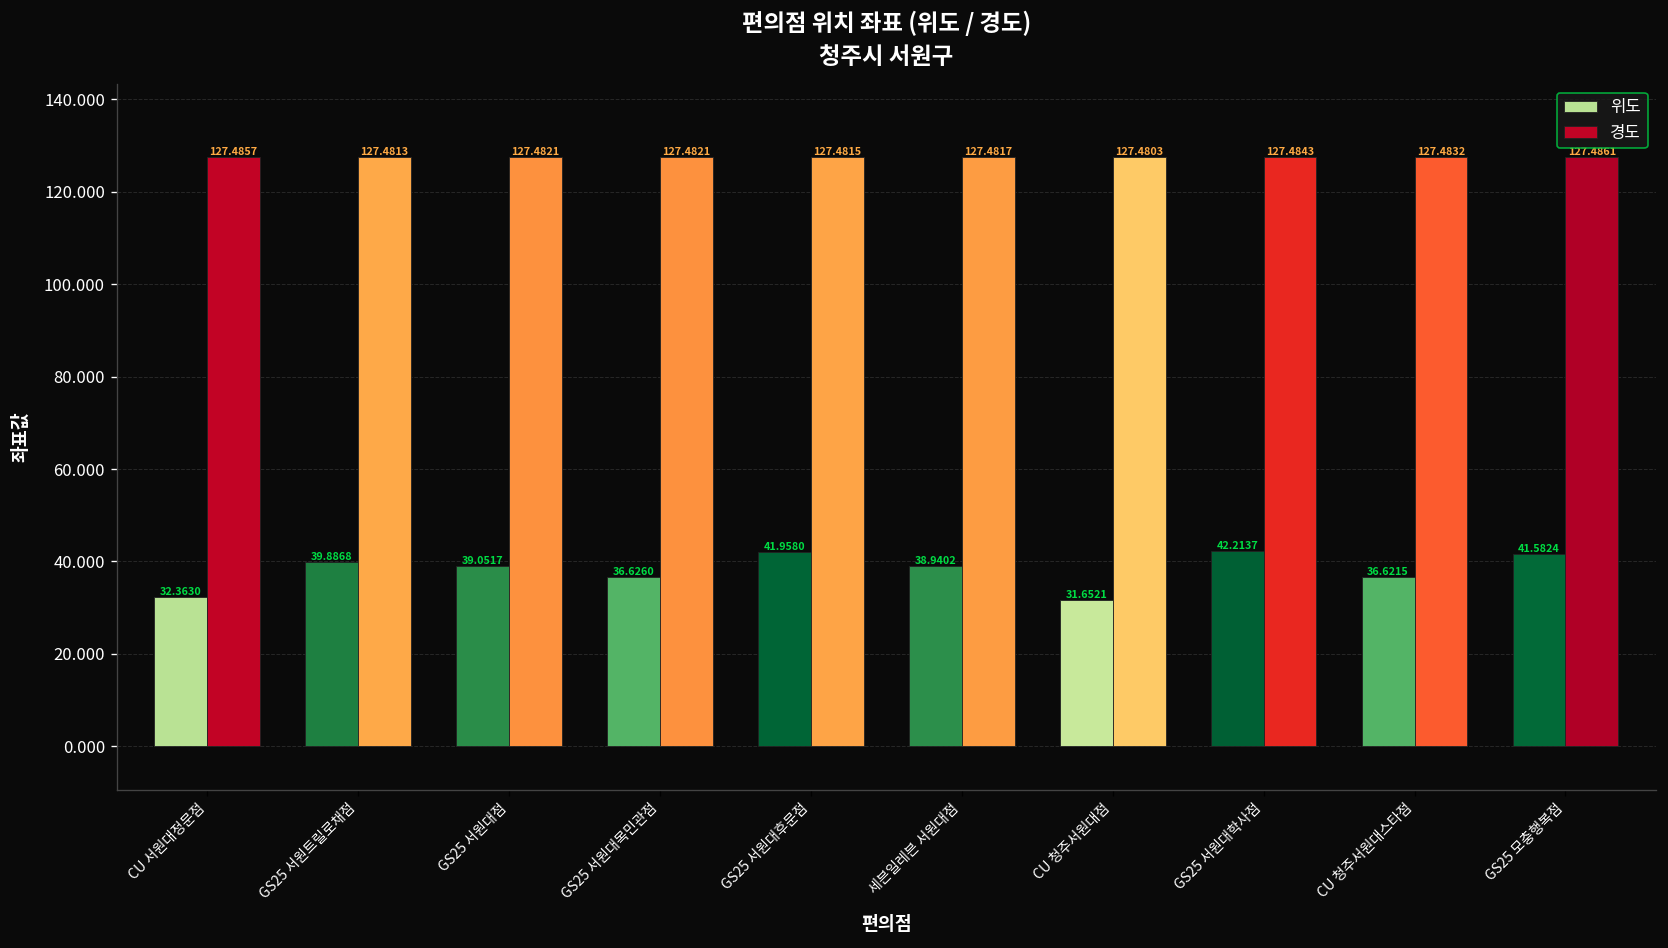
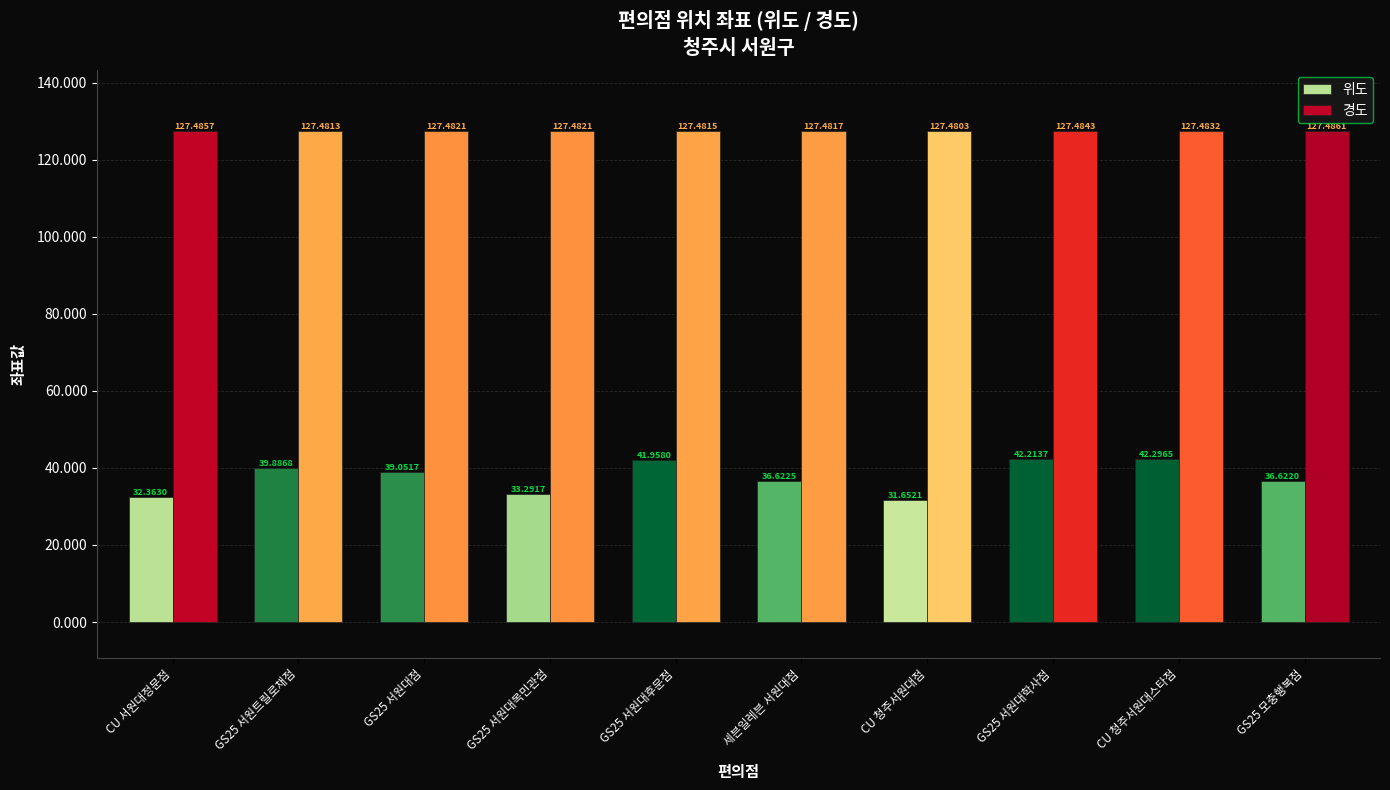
  {
    "위도": {
      "CU 서원대정문점": 32.3630,
      "GS25 서원트릴로채점": 39.8868,
      "GS25 서원대점": 39.0517,
-     "GS25 서원대목민관점": 36.6260,
+     "GS25 서원대목민관점": 33.2917,
      "GS25 서원대후문점": 41.9580,
-     "세븐일레븐 서원대점": 38.9402,
+     "세븐일레븐 서원대점": 36.6225,
      "CU 청주서원대점": 31.6521,
      "GS25 서원대학사점": 42.2137,
-     "CU 청주서원대스타점": 36.6215,
-     "GS25 모충행복점": 41.5824
+     "CU 청주서원대스타점": 42.2965,
+     "GS25 모충행복점": 36.6220
    },
    "경도": {
      "CU 서원대정문점": 127.4857,
      "GS25 서원트릴로채점": 127.4813,
      "GS25 서원대점": 127.4821,
      "GS25 서원대목민관점": 127.4821,
      "GS25 서원대후문점": 127.4815,
      "세븐일레븐 서원대점": 127.4817,
      "CU 청주서원대점": 127.4803,
      "GS25 서원대학사점": 127.4843,
      "CU 청주서원대스타점": 127.4832
    }
  }
